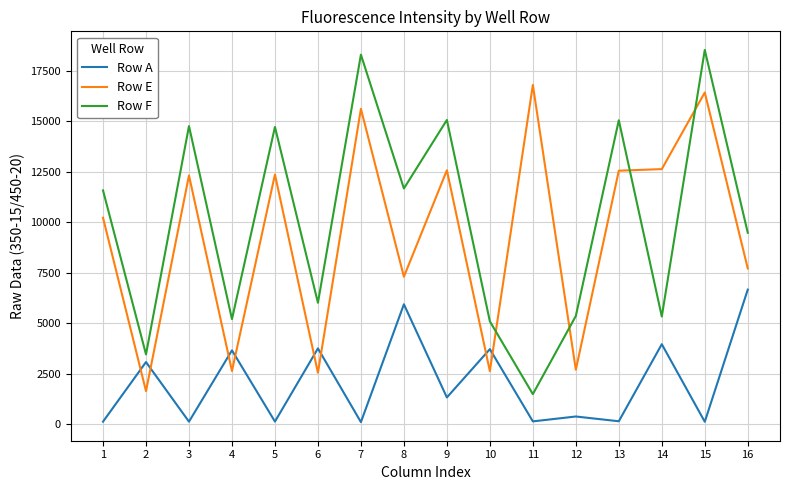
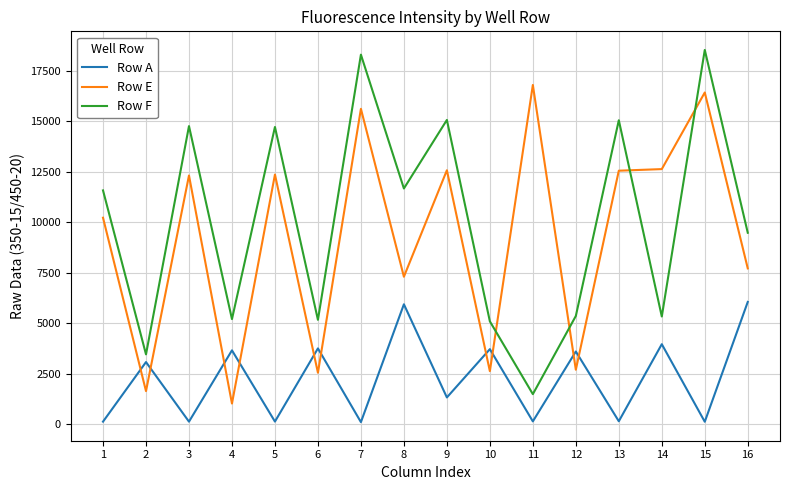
  {
    "Row A": {
      "1": 100,
      "2": 3100,
      "3": 100,
      "4": 3700,
      "5": 100,
      "6": 3800,
      "7": 100,
      "8": 5900,
      "9": 1300,
      "10": 3700,
      "11": 100,
-     "12": 400,
+     "12": 3600,
      "13": 200,
      "14": 4000,
      "15": 100,
-     "16": 6700
+     "16": 6100
    },
    "Row E": {
      "1": 10200,
      "2": 1600,
      "3": 12300,
-     "4": 2600,
+     "4": 1000,
      "5": 12400,
      "6": 2600,
      "7": 15600,
      "8": 7300,
      "9": 12600,
      "10": 2600,
      "11": 16800,
      "12": 2700,
      "13": 12600,
      "14": 12600,
      "15": 16400,
      "16": 7700
    },
    "Row F": {
      "1": 11600,
      "2": 3500,
      "3": 14800,
      "4": 5200,
      "5": 14700,
-     "6": 6000,
+     "6": 5200,
      "7": 18300,
      "8": 11700,
      "9": 15100,
      "10": 5100,
      "11": 1500,
      "12": 5400,
      "13": 15000,
      "14": 5300,
      "15": 18500,
      "16": 9500
    }
  }
